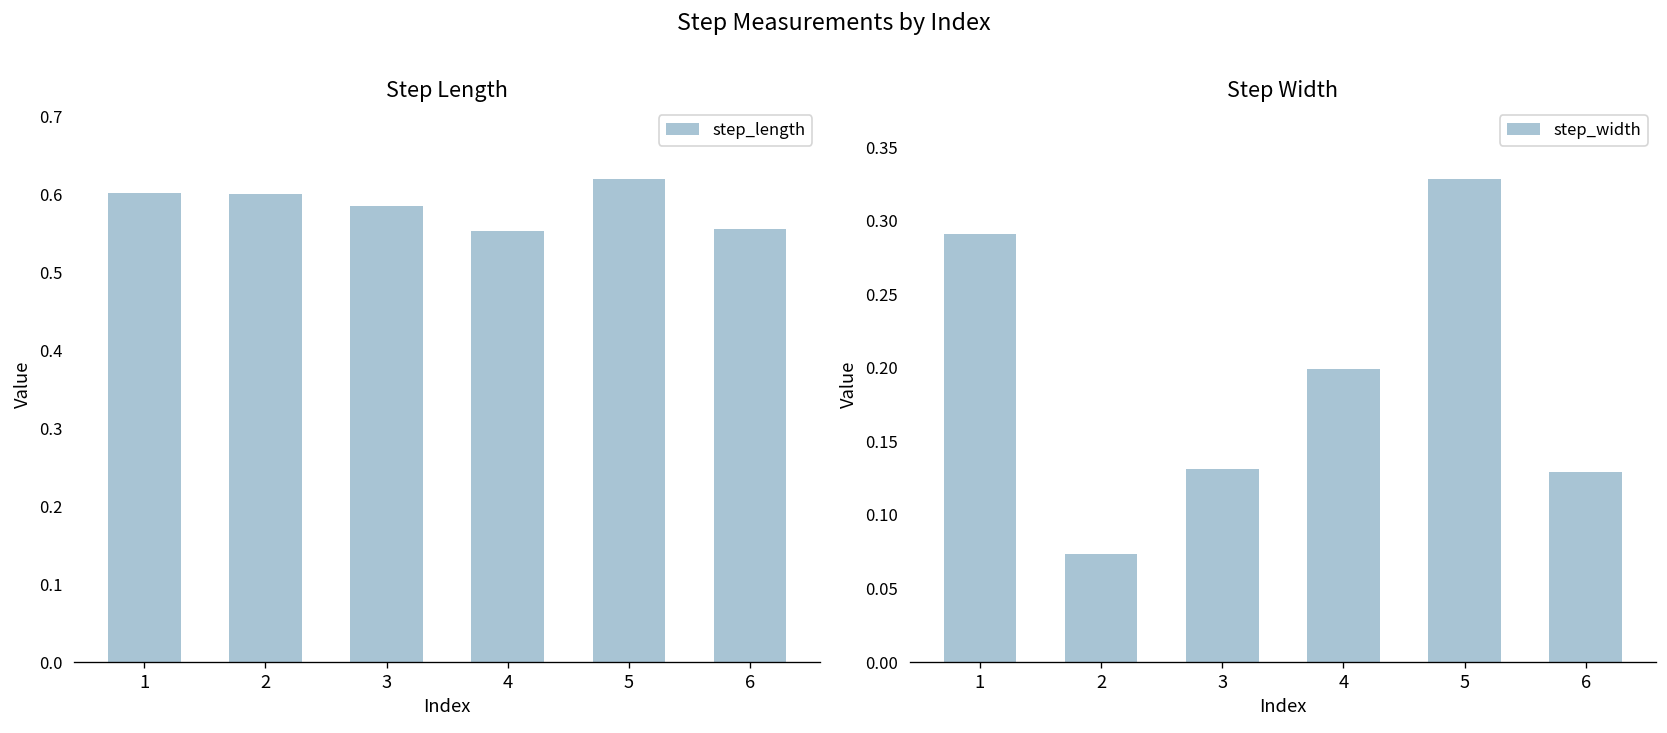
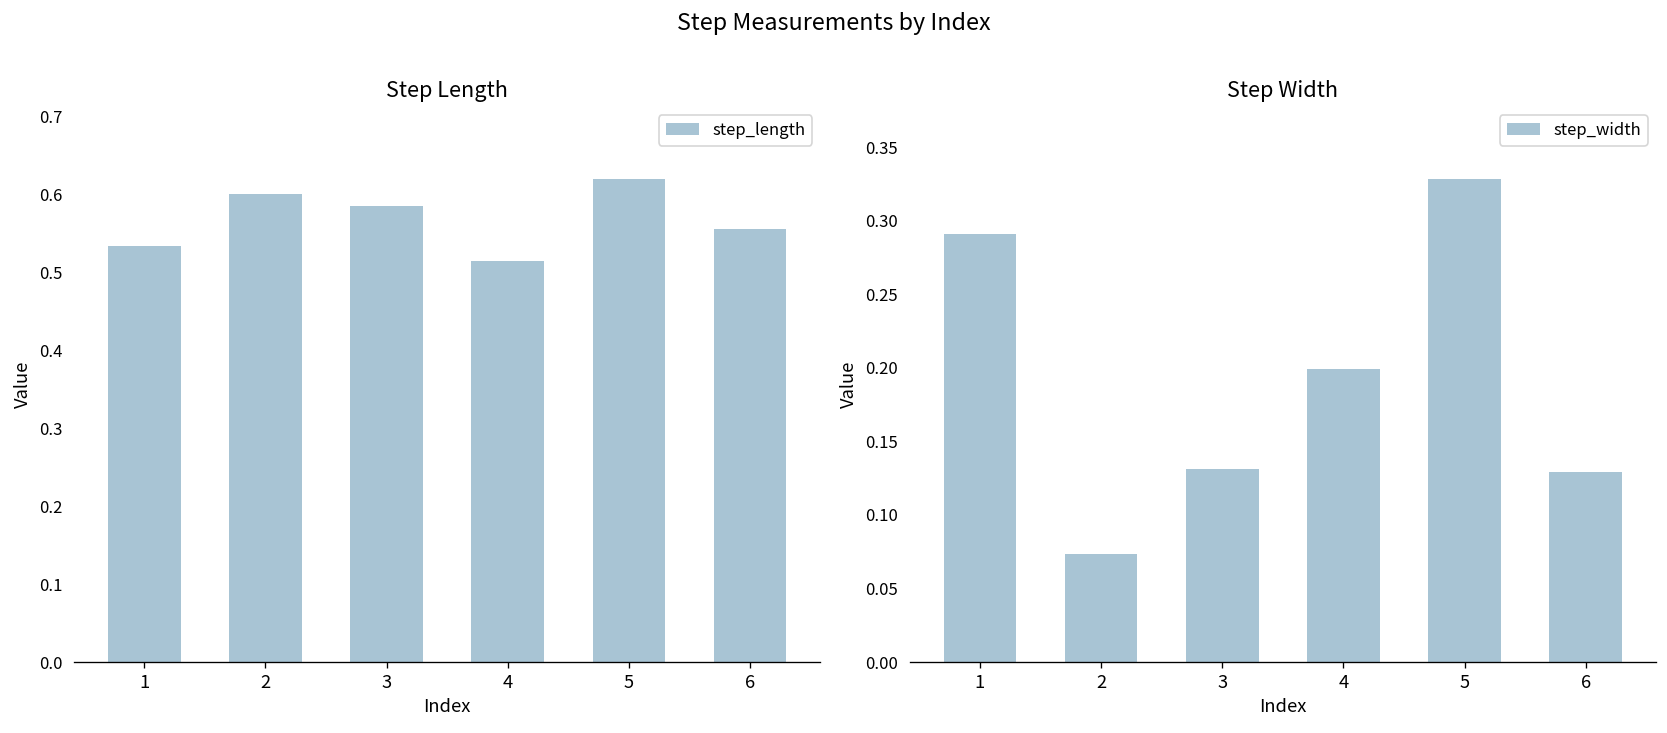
  {
    "Step Length": {
-     "1": 0.60,
+     "1": 0.53,
      "2": 0.60,
      "3": 0.58,
-     "4": 0.55,
+     "4": 0.51,
      "5": 0.62,
      "6": 0.56
    },
    "Step Width": {
      "1": 0.291,
      "2": 0.073,
      "3": 0.131,
      "4": 0.199,
      "5": 0.328,
      "6": 0.129
    }
  }
